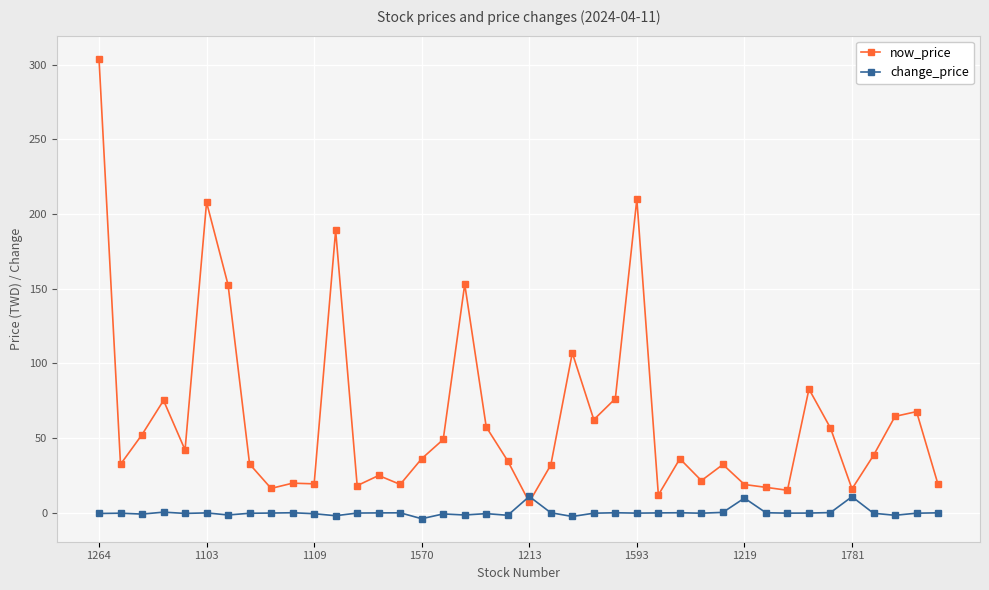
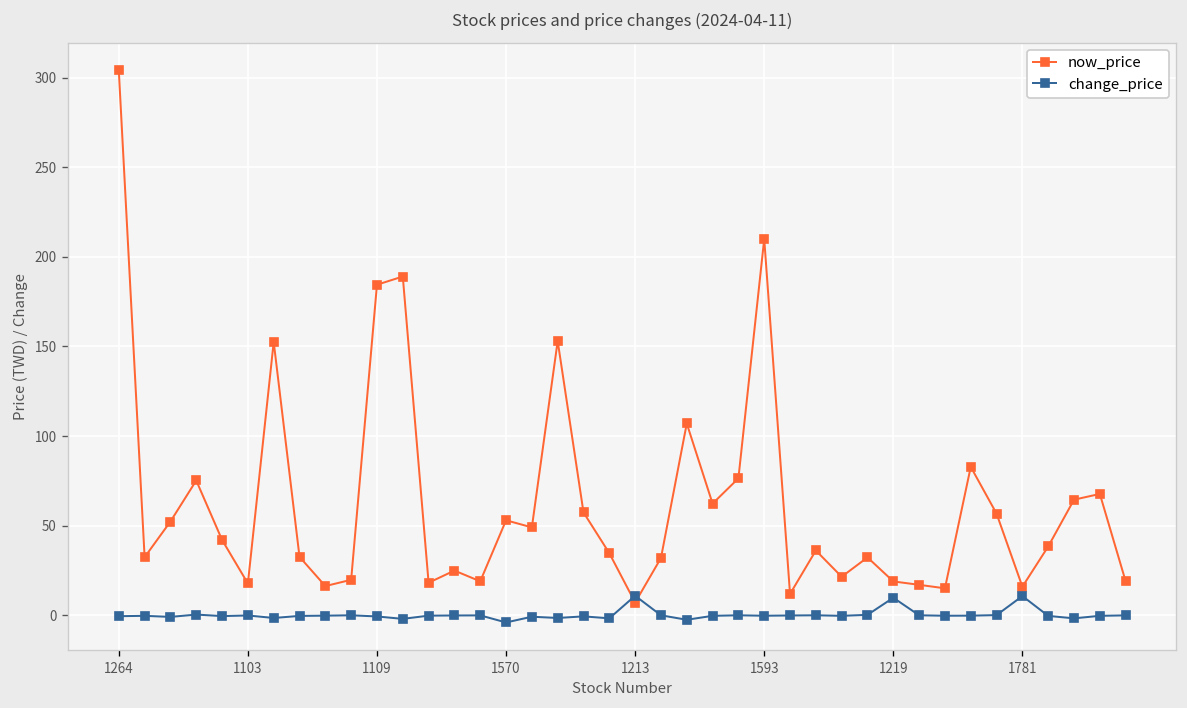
  {
    "now_price": {
      "1264": 304,
-     "1103": 208,
-     "1109": 19,
-     "1570": 36,
+     "1103": 18,
+     "1109": 184,
+     "1570": 53,
      "1213": 7,
      "1593": 210,
      "1219": 19,
      "1781": 16
    },
    "change_price": {
      "1264": -1,
      "1103": 0,
      "1109": -1,
      "1570": -4,
      "1213": 11,
      "1593": 0,
      "1219": 10,
      "1781": 11
    }
  }
